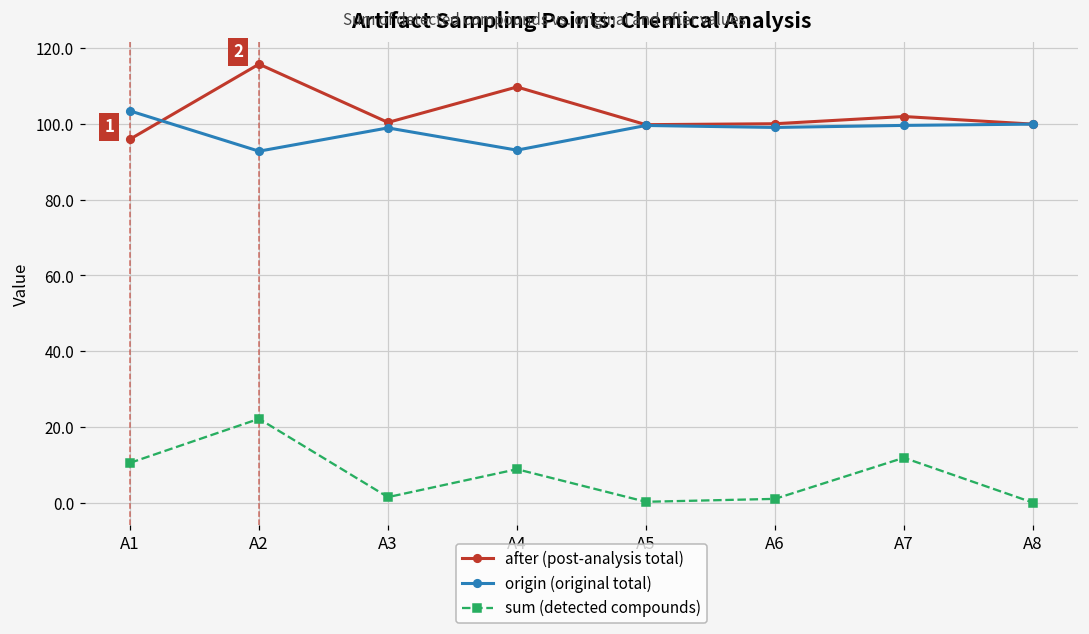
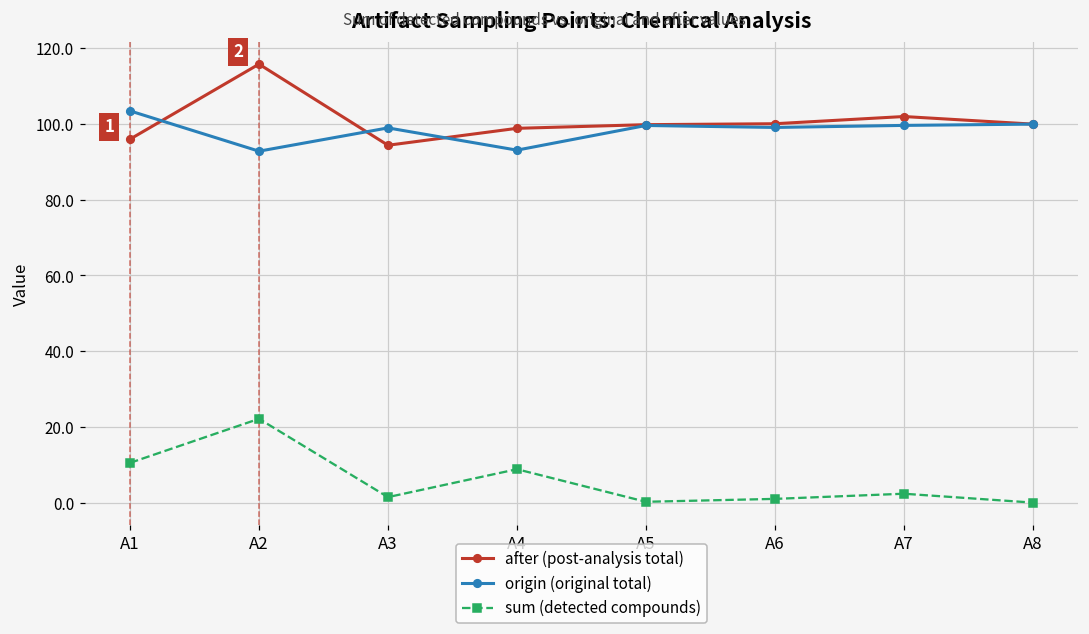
  {
    "after (post-analysis total)": {
-     "A3": 100,
-     "A4": 110,
+     "A3": 94,
+     "A4": 99,
      "A6": 100,
      "A7": 102
    },
    "origin (original total)": {
      "A1": 103,
      "A2": 93,
      "A3": 99,
      "A4": 93,
      "A6": 99,
      "A7": 100
    },
    "sum (detected compounds)": {
      "A1": 10,
      "A2": 22,
      "A3": 1,
      "A4": 9,
      "A5": 0,
      "A6": 1,
-     "A7": 12,
+     "A7": 2,
      "A8": 0
    }
  }
